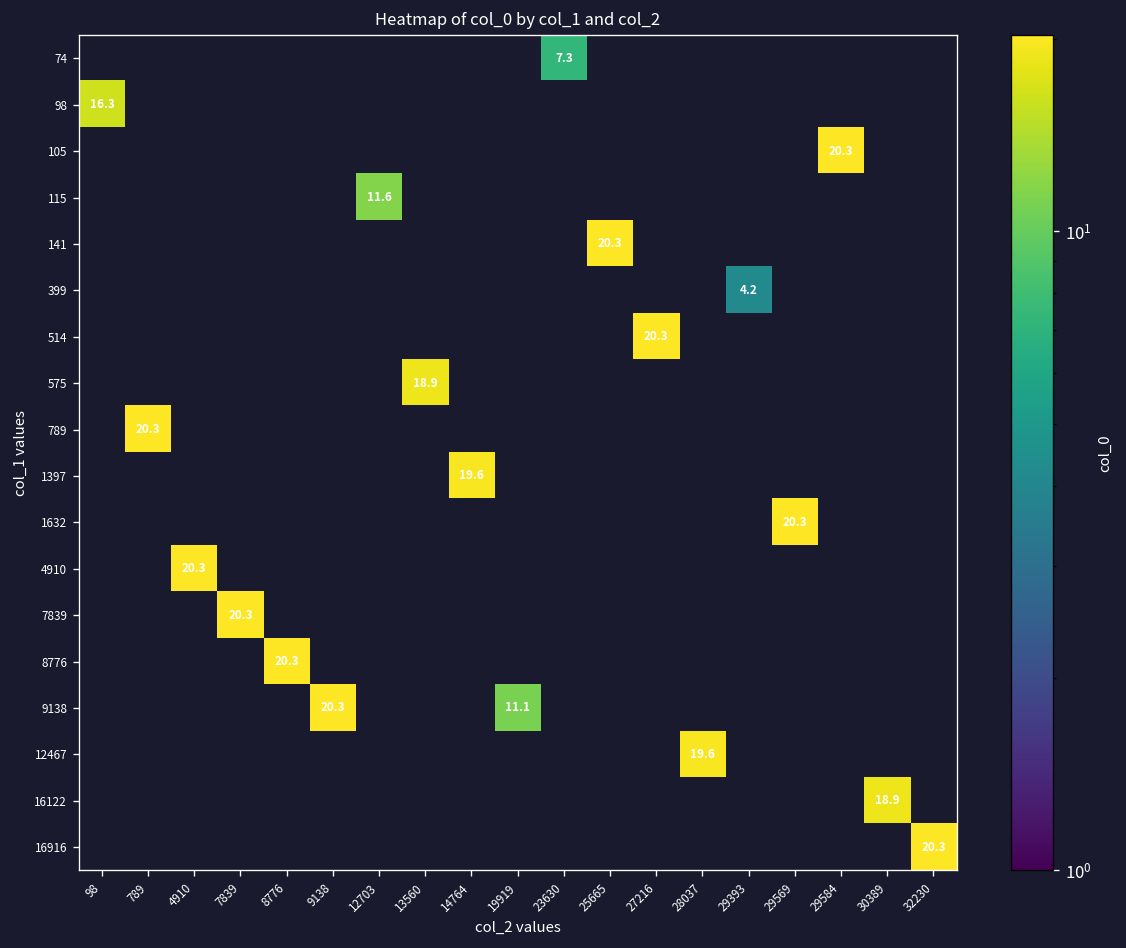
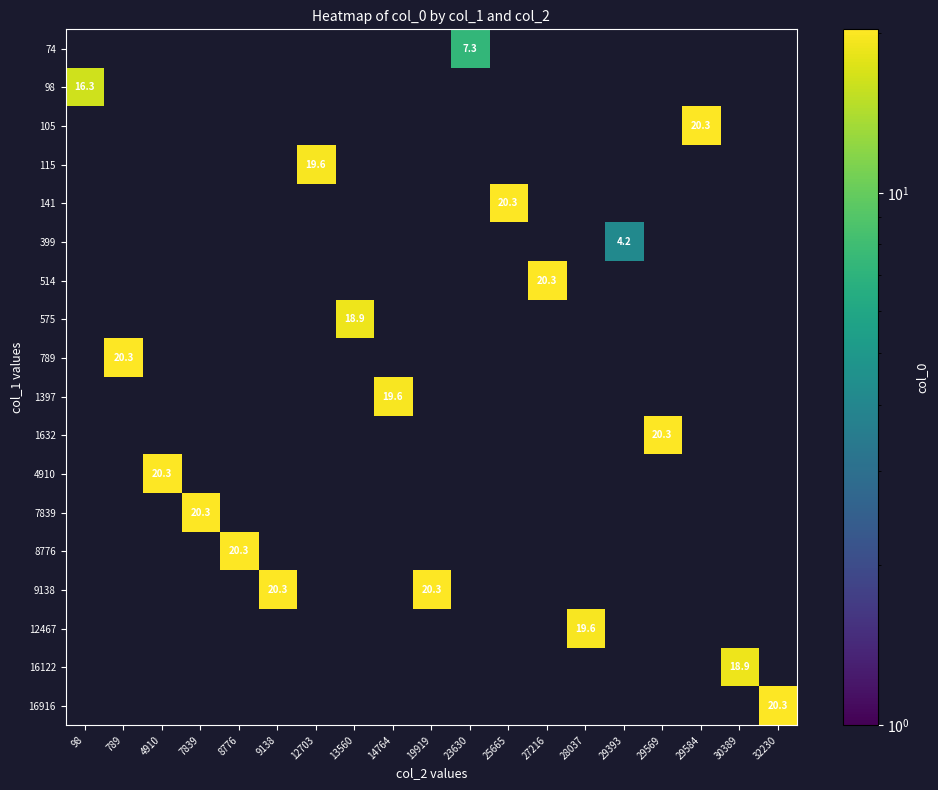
  {
    "74": {
      "23630": 7.3
    },
    "98": {
      "98": 16.3
    },
    "105": {
      "29584": 20.3
    },
    "115": {
-     "12703": 11.6
+     "12703": 19.6
    },
    "141": {
      "25665": 20.3
    },
    "399": {
      "29393": 4.2
    },
    "514": {
      "27216": 20.3
    },
    "575": {
      "13560": 18.9
    },
    "789": {
      "789": 20.3
    },
    "1397": {
      "14764": 19.6
    },
    "1632": {
      "29569": 20.3
    },
    "4910": {
      "4910": 20.3
    },
    "7839": {
      "7839": 20.3
    },
    "8776": {
      "8776": 20.3
    },
    "9138": {
      "9138": 20.3,
-     "19919": 11.1
+     "19919": 20.3
    },
    "12467": {
      "28037": 19.6
    },
    "16122": {
      "30389": 18.9
    },
    "16916": {
      "32230": 20.3
    }
  }
